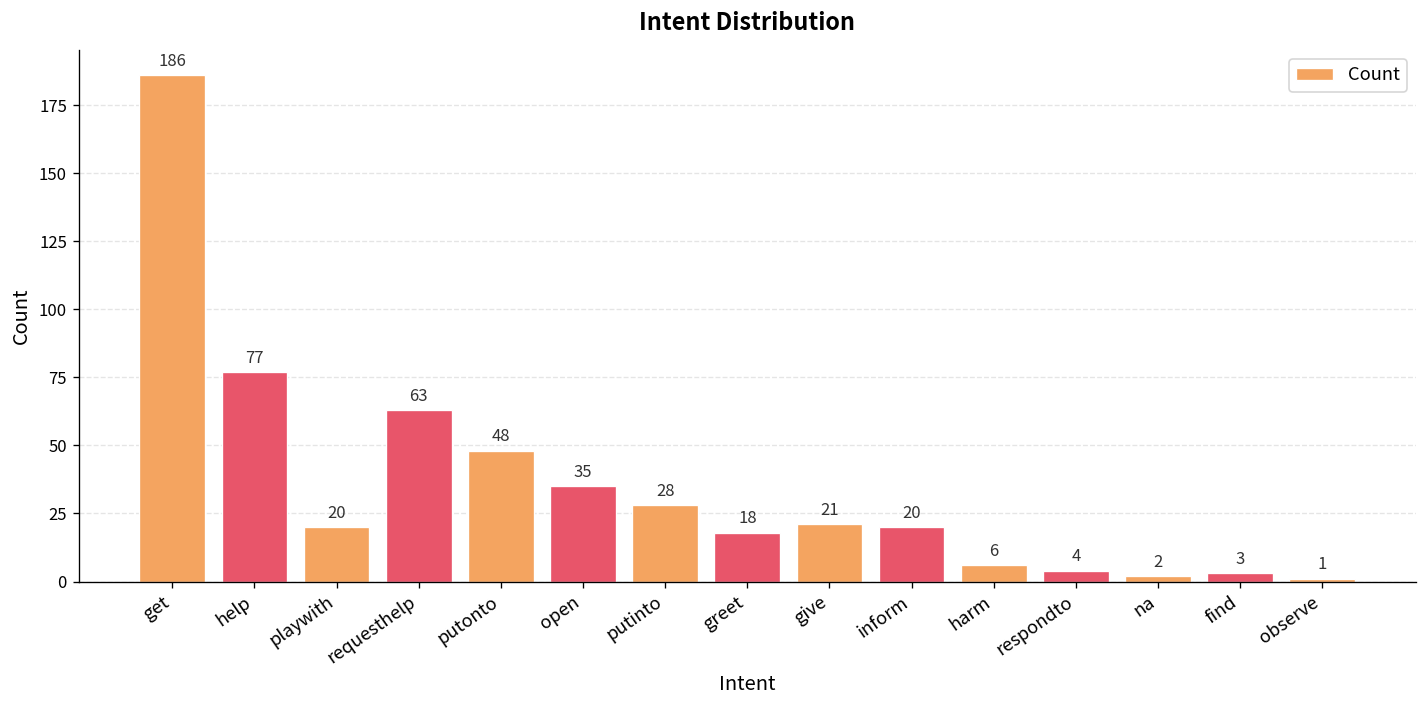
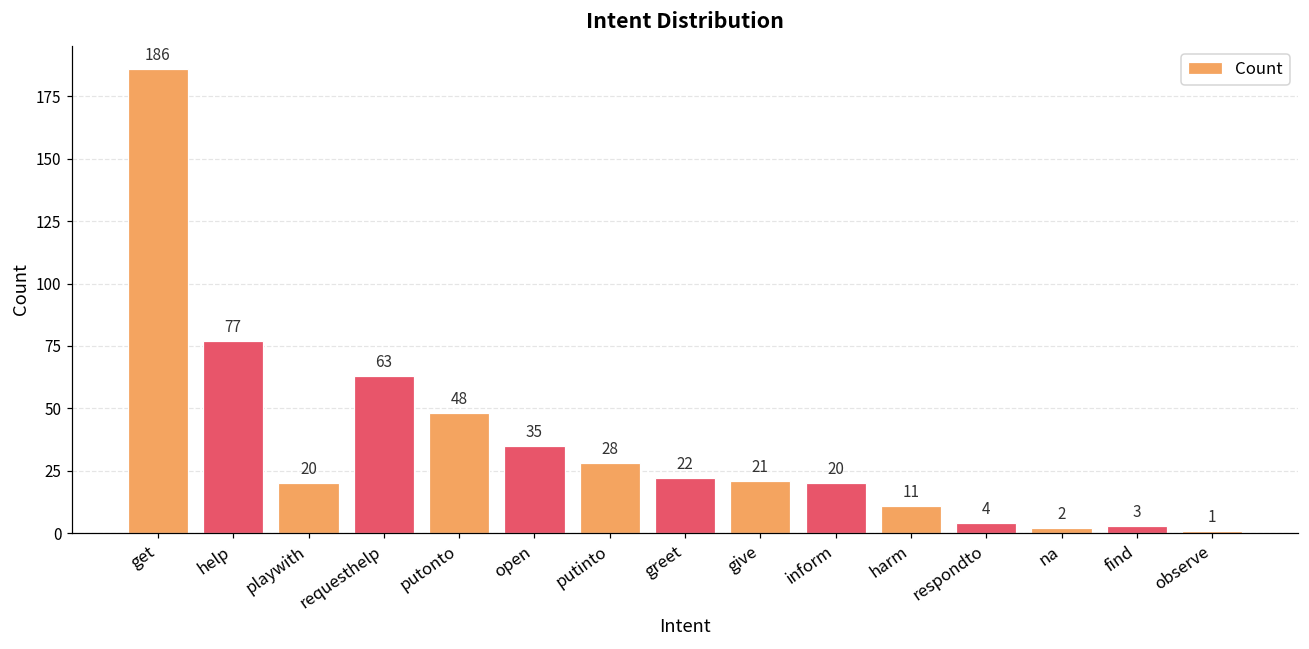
  {
    "get": 186,
    "help": 77,
    "playwith": 20,
    "requesthelp": 63,
    "putonto": 48,
    "open": 35,
    "putinto": 28,
-   "greet": 18,
+   "greet": 22,
    "give": 21,
    "inform": 20,
-   "harm": 6,
+   "harm": 11,
    "respondto": 4,
    "na": 2,
    "find": 3,
    "observe": 1
  }
